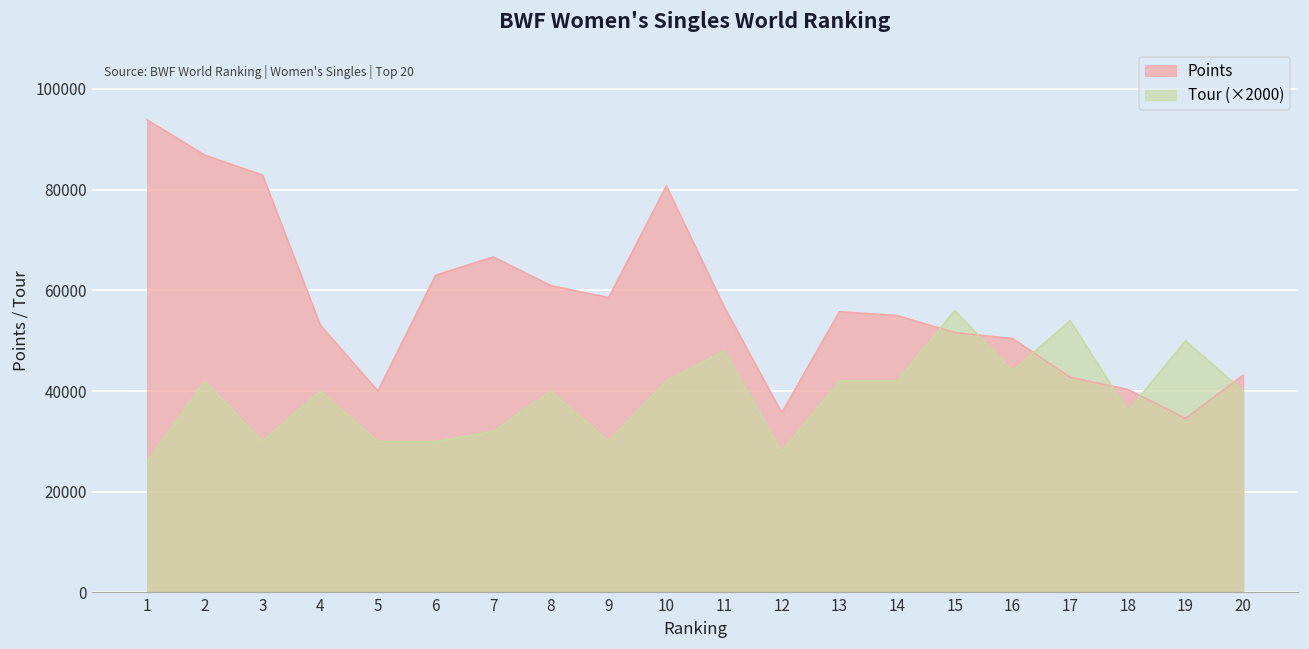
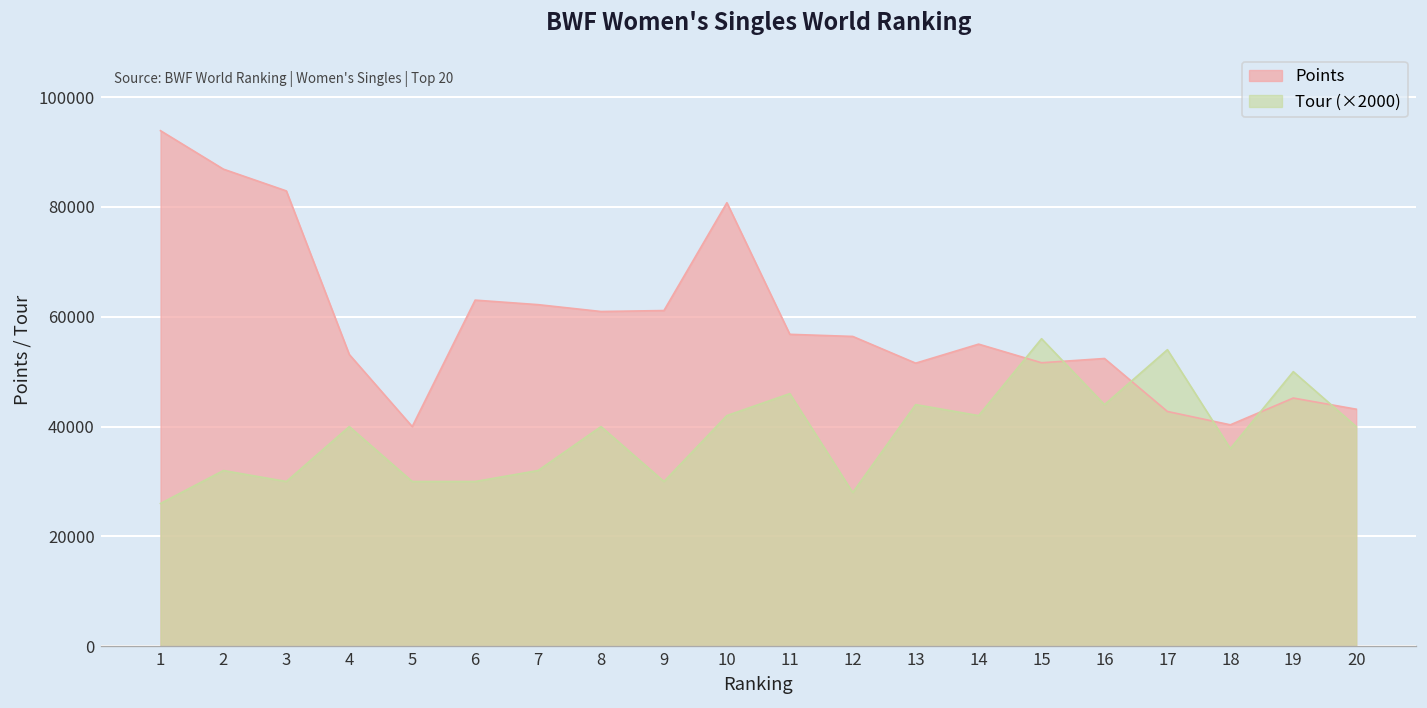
  {
    "Points": {
      "1": 94000,
      "2": 87000,
      "3": 83000,
      "4": 53000,
      "5": 40000,
      "6": 63000,
-     "7": 67000,
+     "7": 62000,
      "8": 61000,
-     "9": 59000,
+     "9": 61000,
      "10": 81000,
      "11": 57000,
-     "12": 36000,
-     "13": 56000,
+     "12": 56000,
+     "13": 52000,
      "14": 55000,
      "15": 52000,
-     "16": 50000,
+     "16": 52000,
      "17": 43000,
      "18": 40000,
-     "19": 35000,
+     "19": 45000,
      "20": 43000
    },
    "Tour (×2000)": {
      "1": 26000,
-     "2": 42000,
+     "2": 32000,
      "3": 30000,
      "4": 40000,
      "5": 30000,
      "6": 30000,
      "7": 32000,
      "8": 40000,
      "9": 30000,
      "10": 42000,
-     "11": 48000,
+     "11": 46000,
      "12": 28000,
-     "13": 42000,
+     "13": 44000,
      "14": 42000,
      "15": 56000,
      "16": 44000,
      "17": 54000,
      "18": 36000,
      "19": 50000,
      "20": 40000
    }
  }
